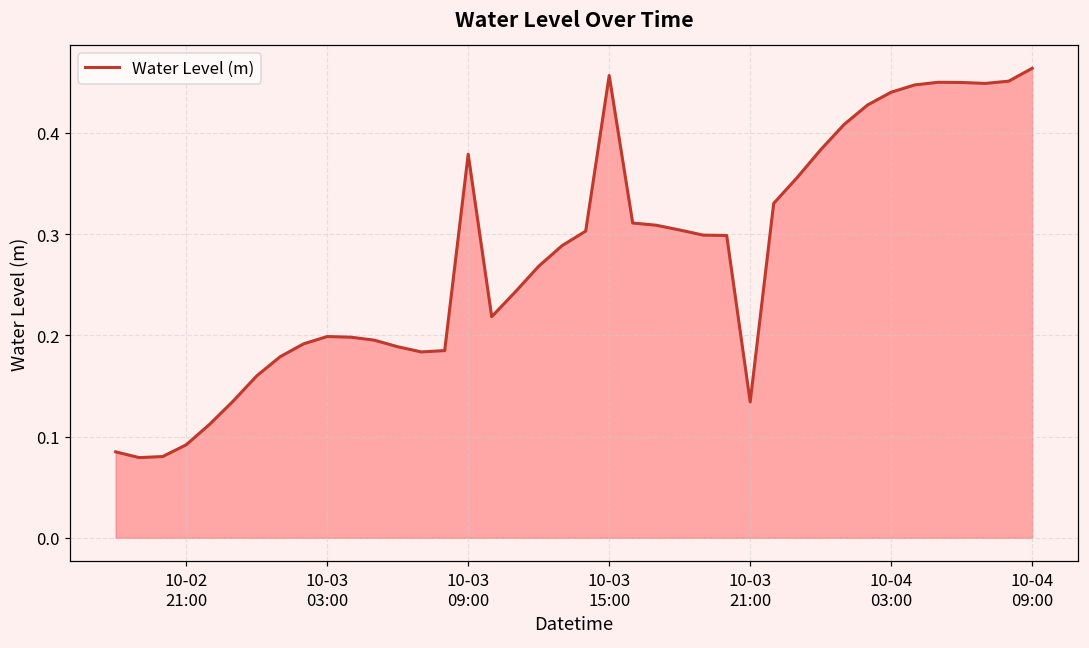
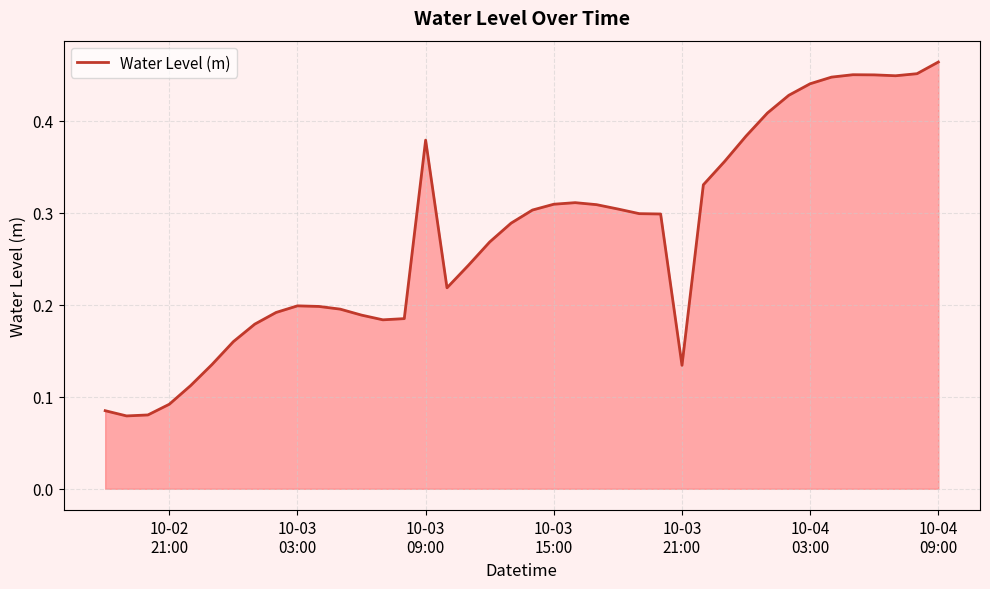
  {
    "10-02 21:00": 0.09,
    "10-03 03:00": 0.20,
    "10-03 09:00": 0.38,
-   "10-03 15:00": 0.46,
+   "10-03 15:00": 0.31,
    "10-03 21:00": 0.13,
    "10-04 03:00": 0.44,
    "10-04 09:00": 0.46
  }
